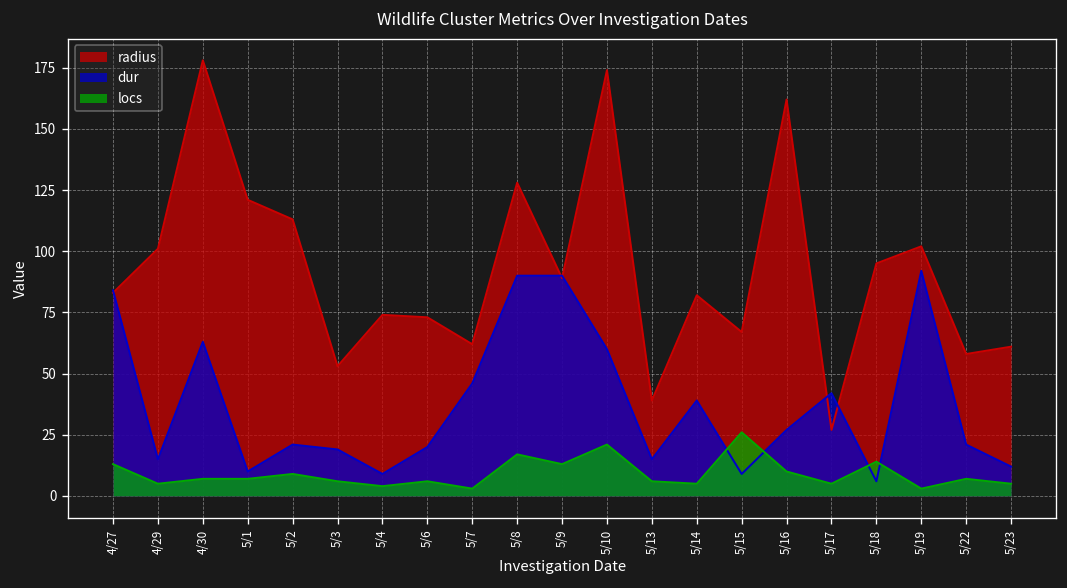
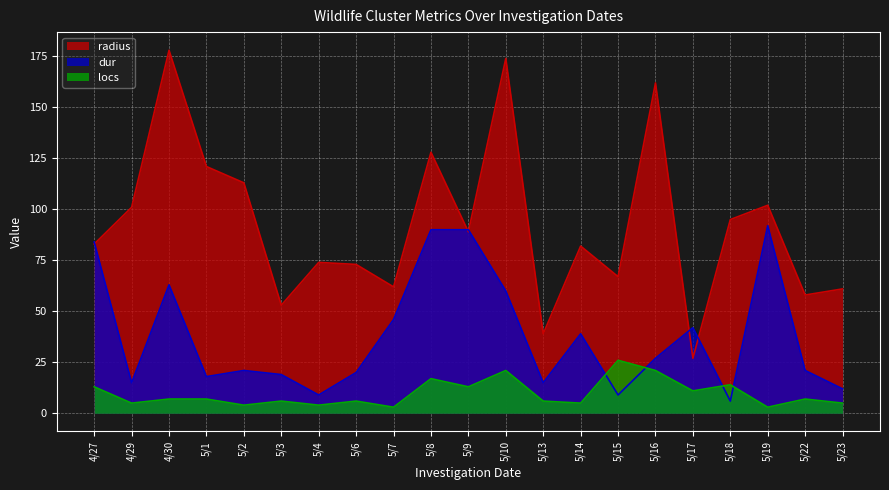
  {
    "radius": {
      "4/29": 101,
      "4/30": 178,
      "5/1": 121,
      "5/2": 113,
      "5/3": 53,
      "5/4": 74,
      "5/6": 73,
      "5/7": 62,
      "5/8": 128,
      "5/10": 174,
      "5/13": 39,
      "5/14": 82,
      "5/15": 67,
      "5/16": 162,
      "5/17": 27,
      "5/18": 95,
      "5/19": 102,
      "5/22": 58,
      "5/23": 61
    },
    "dur": {
      "4/29": 15,
      "4/30": 63,
-     "5/1": 10,
+     "5/1": 18,
      "5/2": 21,
      "5/3": 19,
      "5/4": 9,
      "5/6": 20,
      "5/7": 46,
      "5/8": 90,
      "5/10": 60,
      "5/13": 15,
      "5/14": 39,
      "5/15": 9,
      "5/16": 27,
      "5/17": 42,
      "5/18": 6,
      "5/19": 92,
      "5/22": 21,
      "5/23": 12
    },
    "locs": {
      "4/27": 13,
      "4/29": 5,
      "4/30": 7,
      "5/1": 7,
-     "5/2": 9,
+     "5/2": 4,
      "5/3": 6,
      "5/4": 4,
      "5/6": 6,
      "5/7": 3,
      "5/8": 17,
      "5/9": 13,
      "5/10": 21,
      "5/13": 6,
      "5/14": 5,
      "5/15": 26,
-     "5/16": 10,
-     "5/17": 5,
+     "5/16": 21,
+     "5/17": 11,
      "5/18": 14,
      "5/19": 3,
      "5/22": 7,
      "5/23": 5
    }
  }
